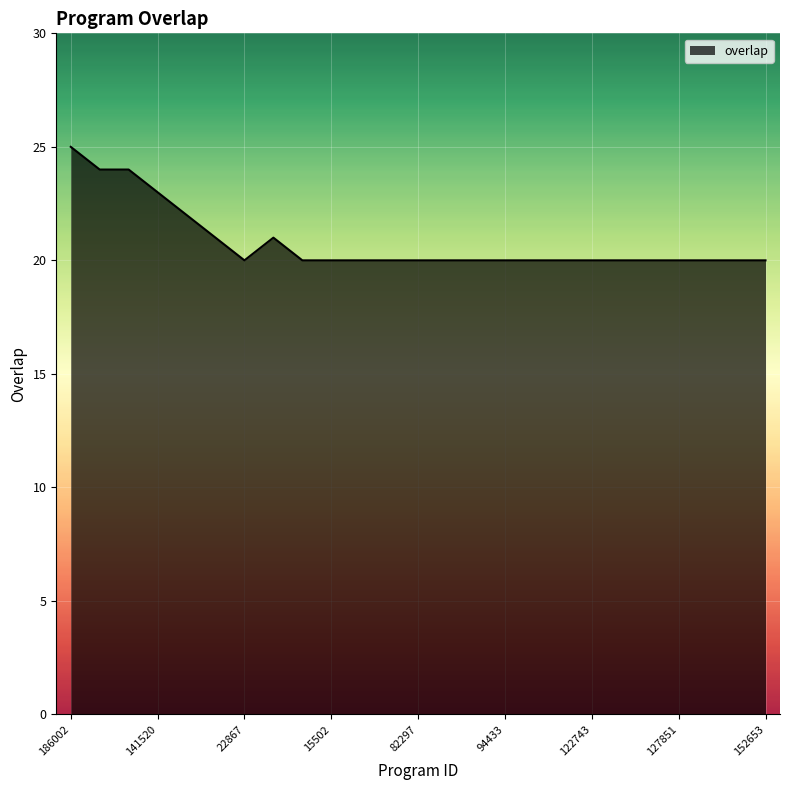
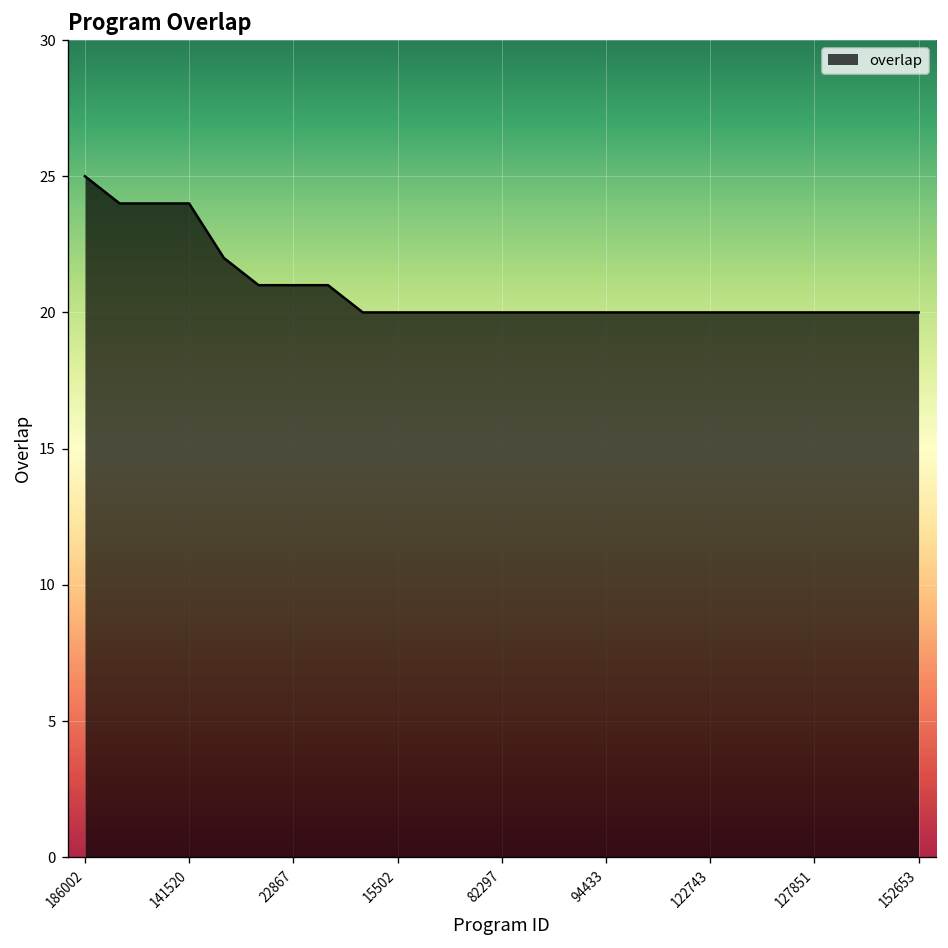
  {
    "186002": 25,
-   "141520": 23,
-   "22867": 20,
+   "141520": 24,
+   "22867": 21,
    "15502": 20,
    "82297": 20,
    "94433": 20,
    "122743": 20,
    "127851": 20,
    "152653": 20
  }
